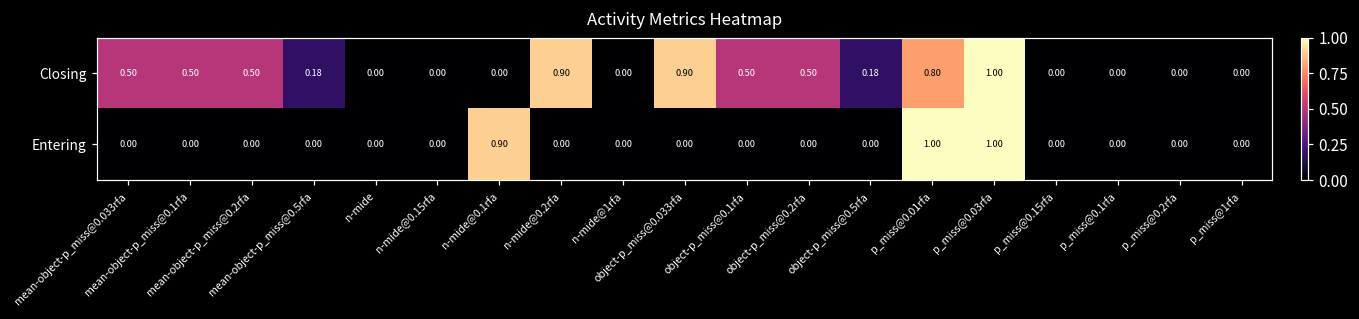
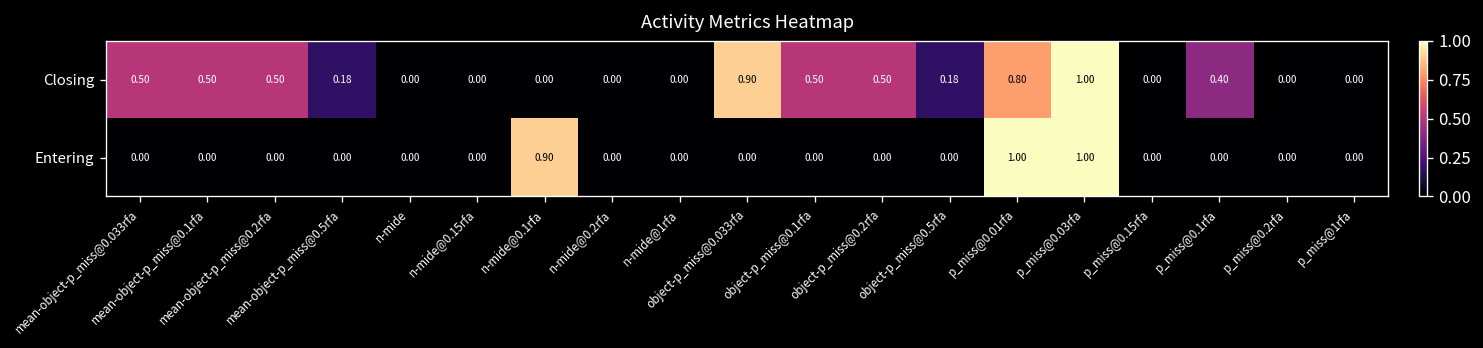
  {
    "Closing": {
      "mean-object-p_miss@0.033rfa": 0.50,
      "mean-object-p_miss@0.1rfa": 0.50,
      "mean-object-p_miss@0.2rfa": 0.50,
      "mean-object-p_miss@0.5rfa": 0.18,
      "n-mide": 0.00,
      "n-mide@0.15rfa": 0.00,
      "n-mide@0.1rfa": 0.00,
-     "n-mide@0.2rfa": 0.90,
+     "n-mide@0.2rfa": 0.00,
      "n-mide@1rfa": 0.00,
      "object-p_miss@0.033rfa": 0.90,
      "object-p_miss@0.1rfa": 0.50,
      "object-p_miss@0.2rfa": 0.50,
      "object-p_miss@0.5rfa": 0.18,
      "p_miss@0.01rfa": 0.80,
      "p_miss@0.03rfa": 1.00,
      "p_miss@0.15rfa": 0.00,
-     "p_miss@0.1rfa": 0.00,
+     "p_miss@0.1rfa": 0.40,
      "p_miss@0.2rfa": 0.00,
      "p_miss@1rfa": 0.00
    },
    "Entering": {
      "mean-object-p_miss@0.033rfa": 0.00,
      "mean-object-p_miss@0.1rfa": 0.00,
      "mean-object-p_miss@0.2rfa": 0.00,
      "mean-object-p_miss@0.5rfa": 0.00,
      "n-mide": 0.00,
      "n-mide@0.15rfa": 0.00,
      "n-mide@0.1rfa": 0.90,
      "n-mide@0.2rfa": 0.00,
      "n-mide@1rfa": 0.00,
      "object-p_miss@0.033rfa": 0.00,
      "object-p_miss@0.1rfa": 0.00,
      "object-p_miss@0.2rfa": 0.00,
      "object-p_miss@0.5rfa": 0.00,
      "p_miss@0.01rfa": 1.00,
      "p_miss@0.03rfa": 1.00,
      "p_miss@0.15rfa": 0.00,
      "p_miss@0.1rfa": 0.00,
      "p_miss@0.2rfa": 0.00,
      "p_miss@1rfa": 0.00
    }
  }
